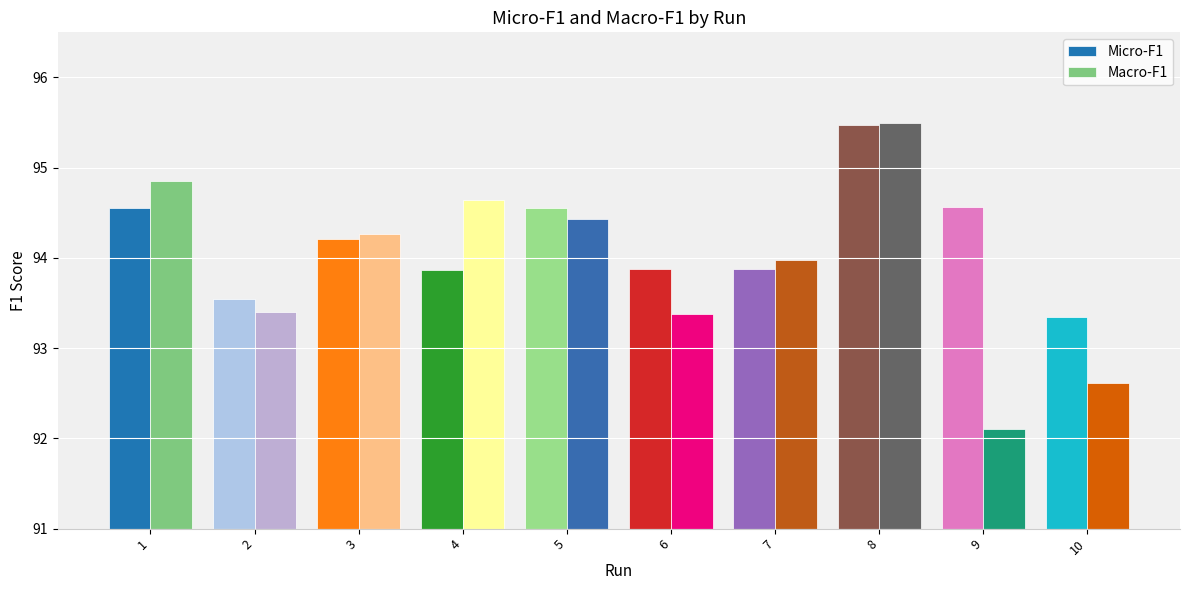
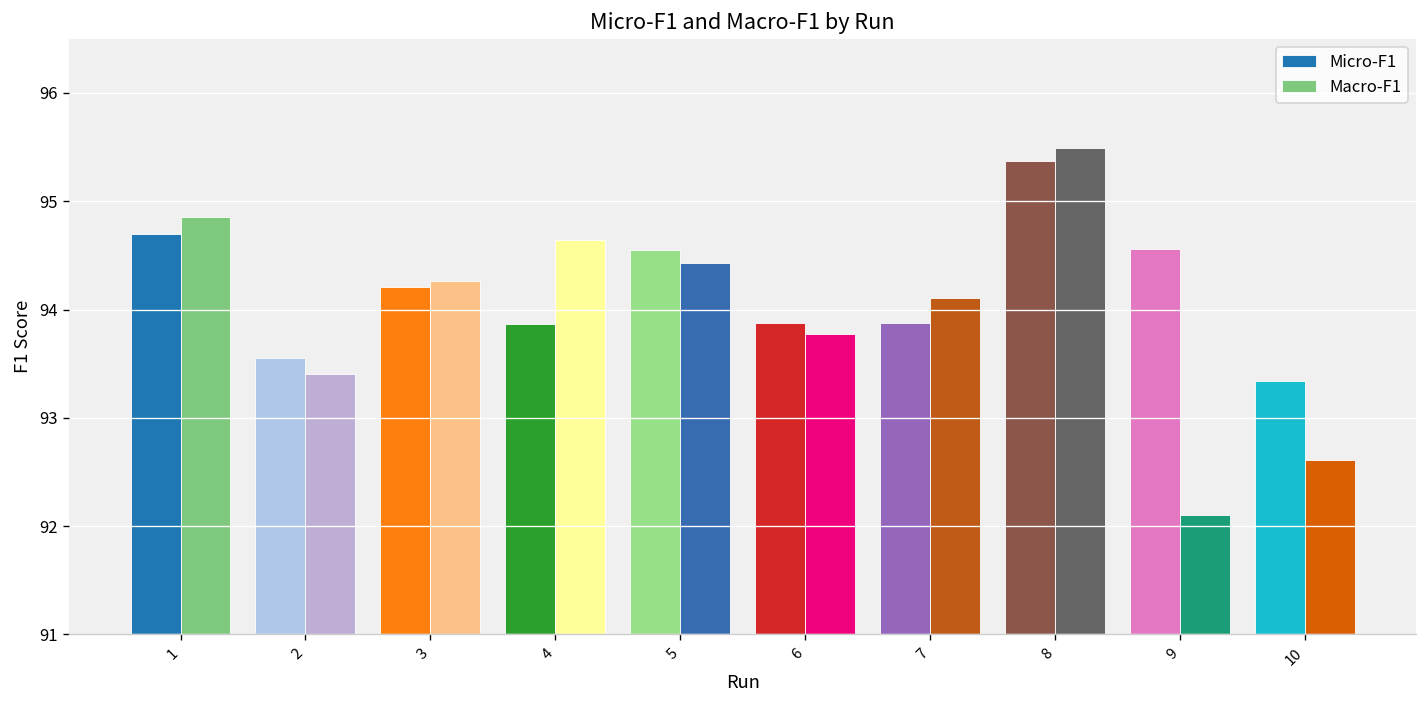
  {
    "Micro-F1": {
-     "1": 94.6,
+     "1": 94.7,
      "2": 93.6,
      "3": 94.2,
      "4": 93.9,
      "5": 94.6,
      "6": 93.9,
      "7": 93.9,
-     "8": 95.5,
+     "8": 95.4,
      "9": 94.6,
      "10": 93.3
    },
    "Macro-F1": {
      "1": 94.9,
      "2": 93.4,
      "3": 94.3,
      "4": 94.6,
      "5": 94.4,
-     "6": 93.4,
-     "7": 94.0,
+     "6": 93.8,
+     "7": 94.1,
      "8": 95.5,
      "9": 92.1,
      "10": 92.6
    }
  }
